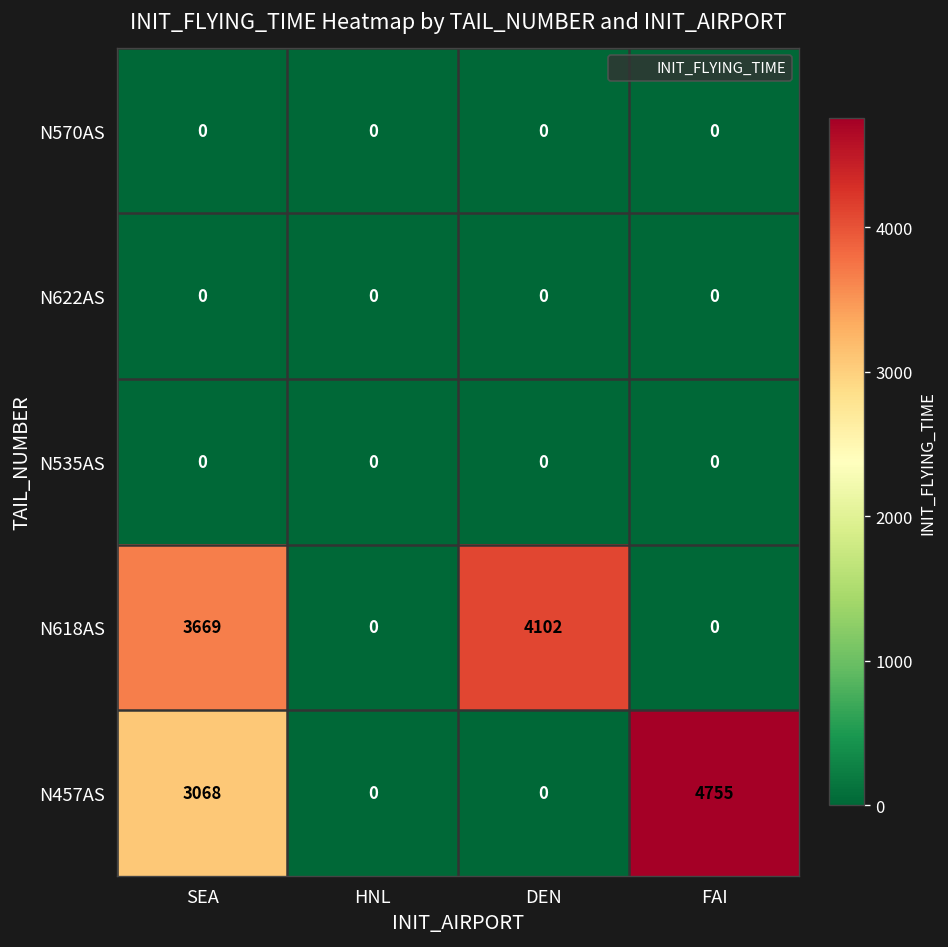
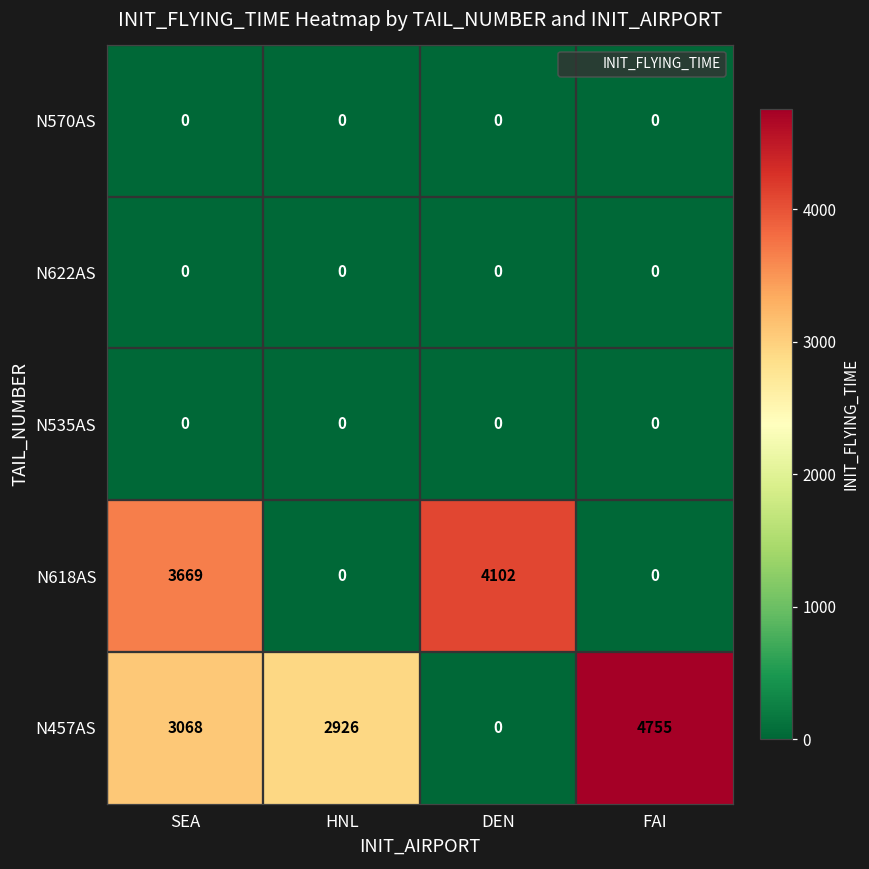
  {
    "N570AS": {
      "SEA": 0,
      "HNL": 0,
      "DEN": 0,
      "FAI": 0
    },
    "N622AS": {
      "SEA": 0,
      "HNL": 0,
      "DEN": 0,
      "FAI": 0
    },
    "N535AS": {
      "SEA": 0,
      "HNL": 0,
      "DEN": 0,
      "FAI": 0
    },
    "N618AS": {
      "SEA": 3669,
      "HNL": 0,
      "DEN": 4102,
      "FAI": 0
    },
    "N457AS": {
      "SEA": 3068,
-     "HNL": 0,
+     "HNL": 2926,
      "DEN": 0,
      "FAI": 4755
    }
  }
